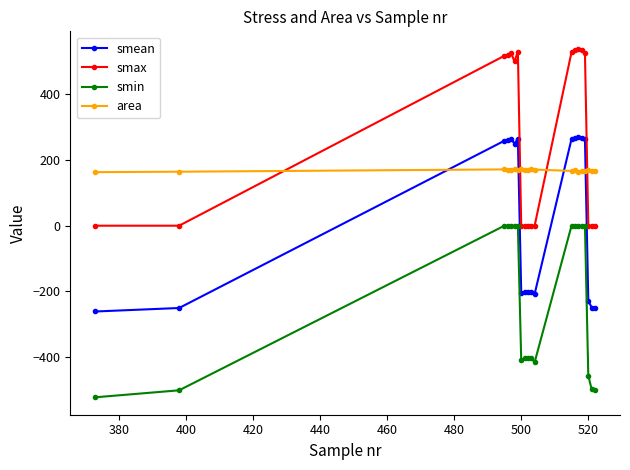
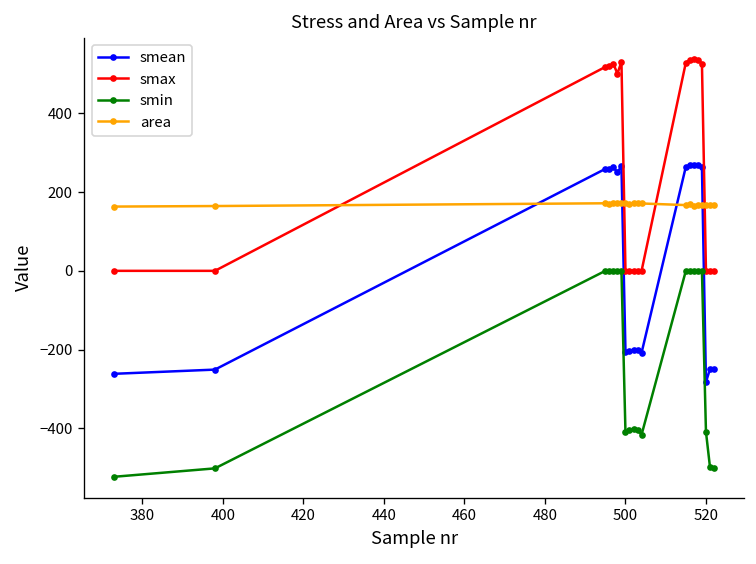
  {
    "smean": {
      "500": -200,
-     "520": -230
+     "520": -280
    },
    "smax": {
      "500": 0,
      "520": 0
    },
    "smin": {
      "500": -410,
-     "520": -460
+     "520": -410
    },
    "area": {
      "500": 170,
      "520": 170
    }
  }
